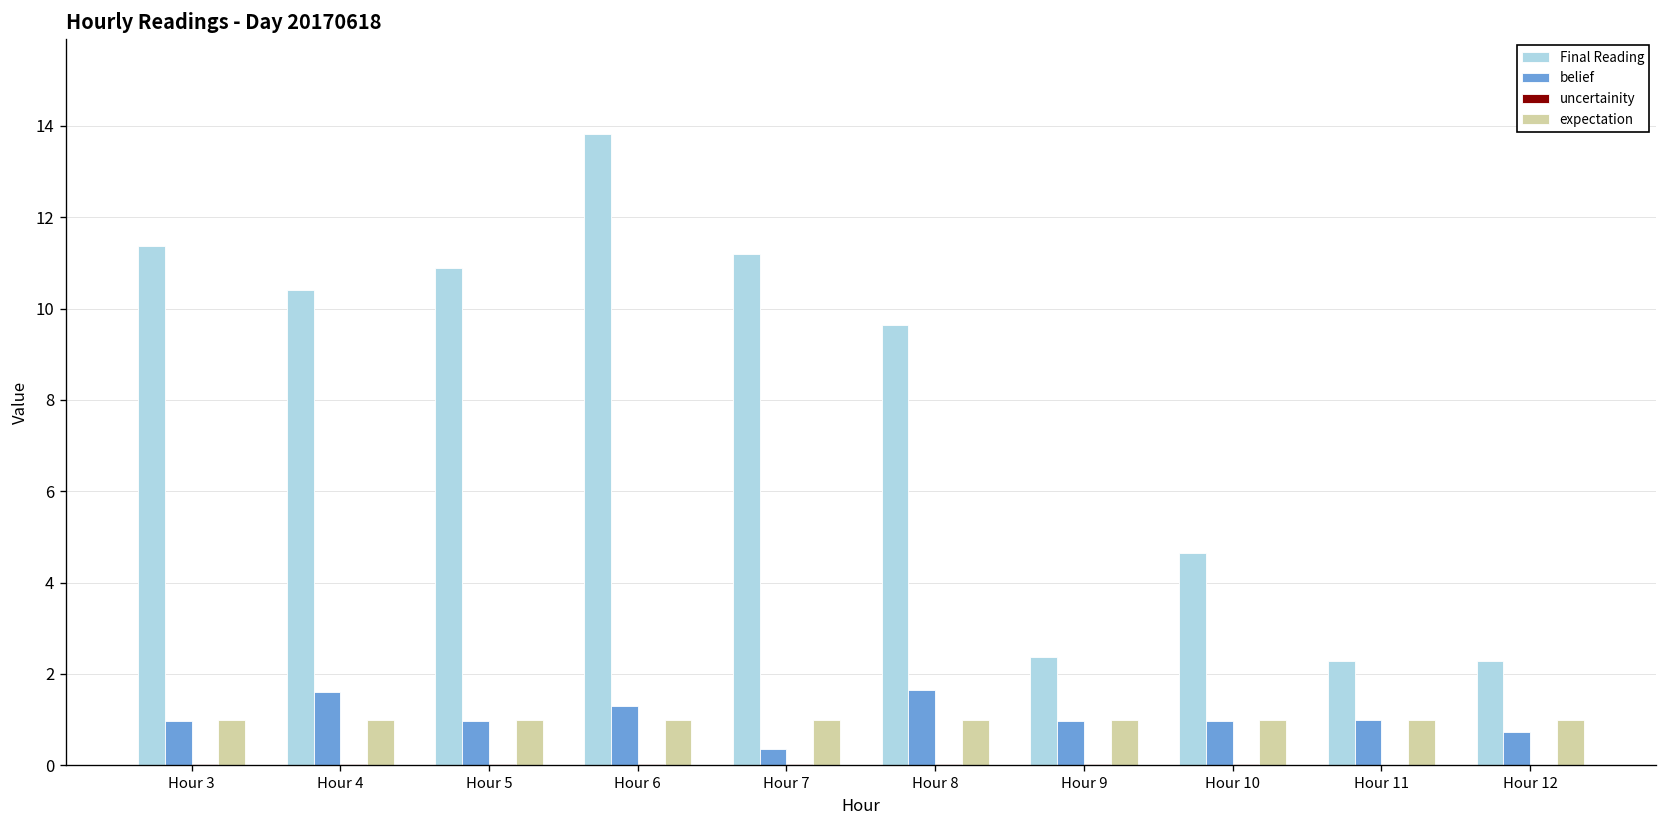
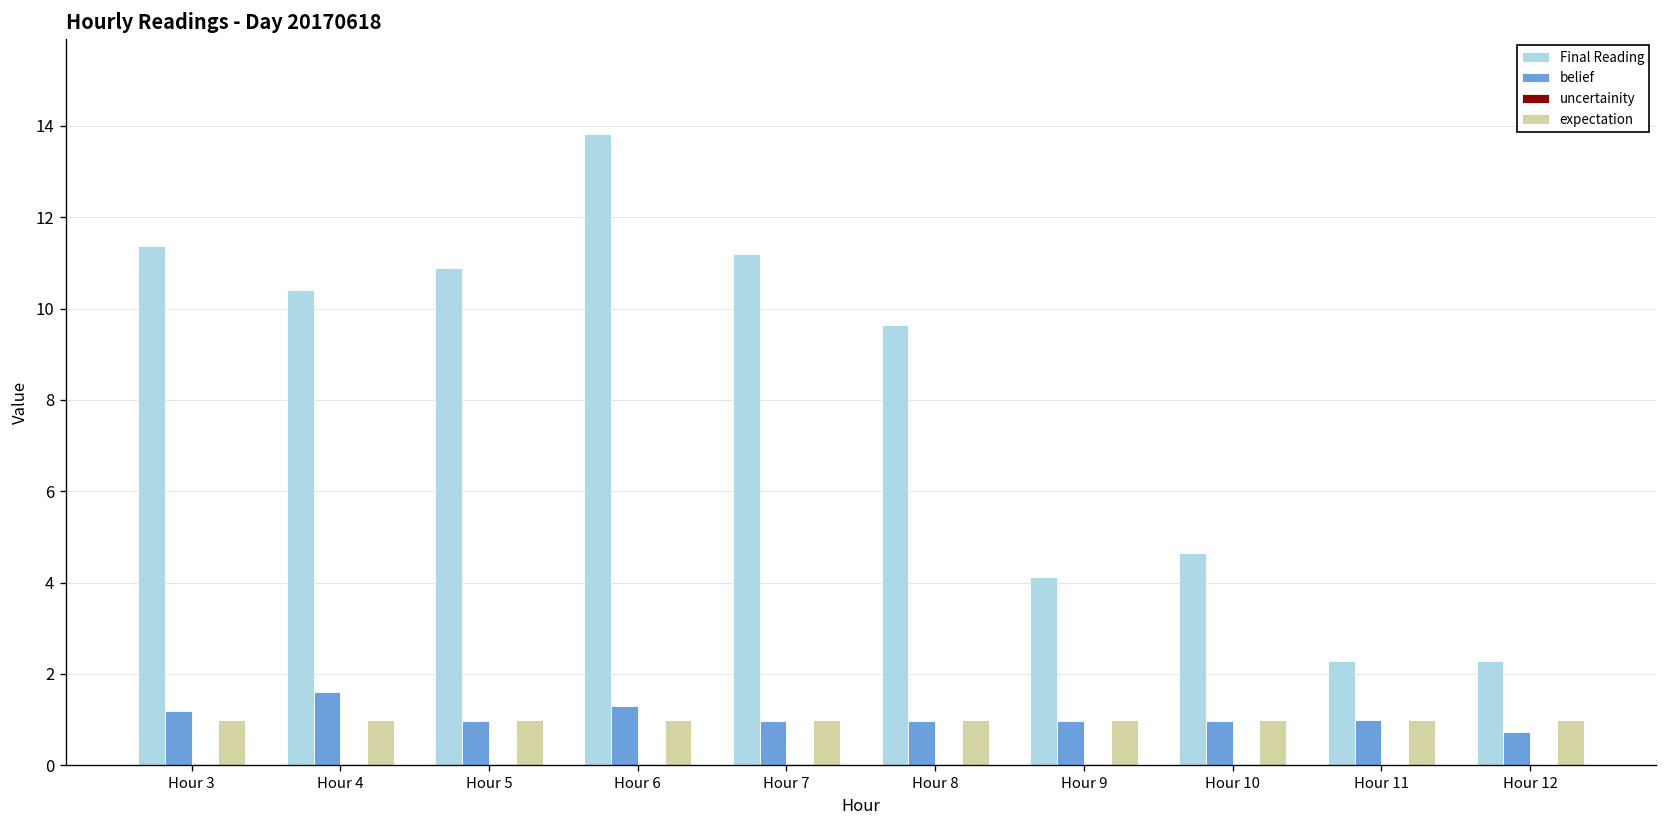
  {
    "Final Reading": {
      "Hour 3": 11.4,
      "Hour 4": 10.4,
      "Hour 5": 10.9,
      "Hour 6": 13.8,
      "Hour 7": 11.2,
      "Hour 8": 9.7,
-     "Hour 9": 2.4,
+     "Hour 9": 4.1,
      "Hour 10": 4.6,
      "Hour 11": 2.3,
      "Hour 12": 2.3
    },
    "belief": {
-     "Hour 3": 1.0,
+     "Hour 3": 1.2,
      "Hour 4": 1.6,
      "Hour 5": 1.0,
      "Hour 6": 1.3,
-     "Hour 7": 0.3,
-     "Hour 8": 1.7,
+     "Hour 7": 1.0,
+     "Hour 8": 1.0,
      "Hour 9": 1.0,
      "Hour 10": 1.0,
      "Hour 11": 1.0,
      "Hour 12": 0.7
    },
    "expectation": {
      "Hour 3": 1.0,
      "Hour 4": 1.0,
      "Hour 5": 1.0,
      "Hour 6": 1.0,
      "Hour 7": 1.0,
      "Hour 8": 1.0,
      "Hour 9": 1.0,
      "Hour 10": 1.0,
      "Hour 11": 1.0,
      "Hour 12": 1.0
    }
  }
